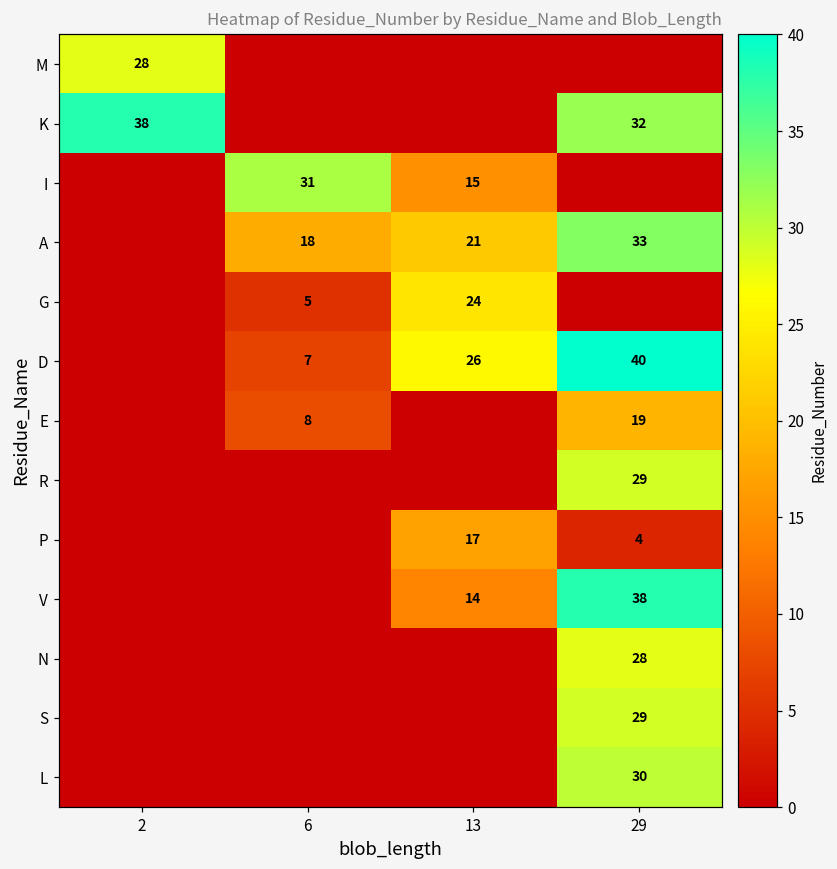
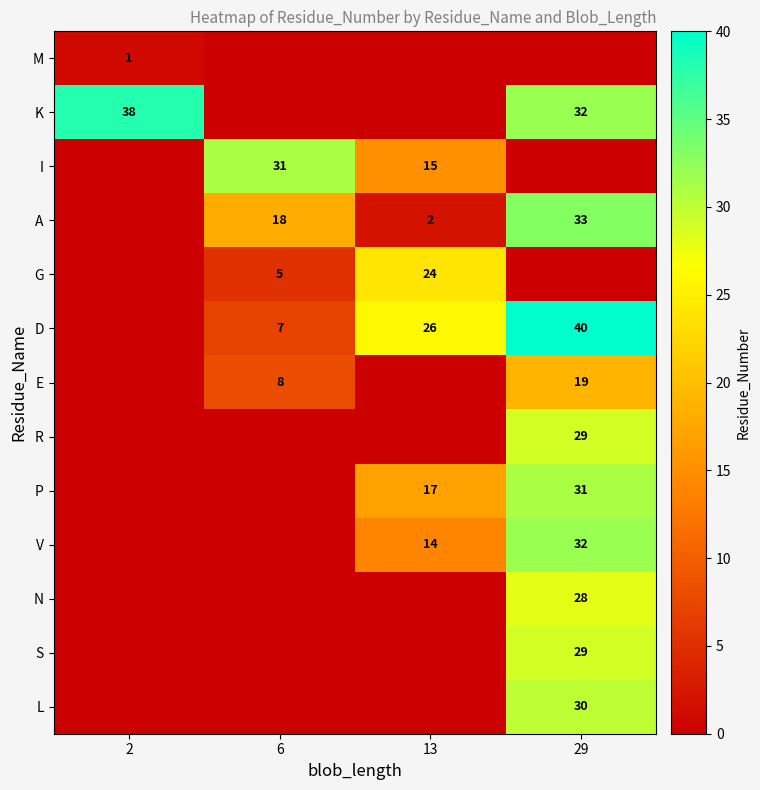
  {
    "M": {
-     "2": 28
+     "2": 1
    },
    "K": {
      "2": 38,
      "29": 32
    },
    "I": {
      "6": 31,
      "13": 15
    },
    "A": {
      "6": 18,
-     "13": 21,
+     "13": 2,
      "29": 33
    },
    "G": {
      "6": 5,
      "13": 24
    },
    "D": {
      "6": 7,
      "13": 26,
      "29": 40
    },
    "E": {
      "6": 8,
      "29": 19
    },
    "R": {
      "29": 29
    },
    "P": {
      "13": 17,
-     "29": 4
+     "29": 31
    },
    "V": {
      "13": 14,
-     "29": 38
+     "29": 32
    },
    "N": {
      "29": 28
    },
    "S": {
      "29": 29
    },
    "L": {
      "29": 30
    }
  }
